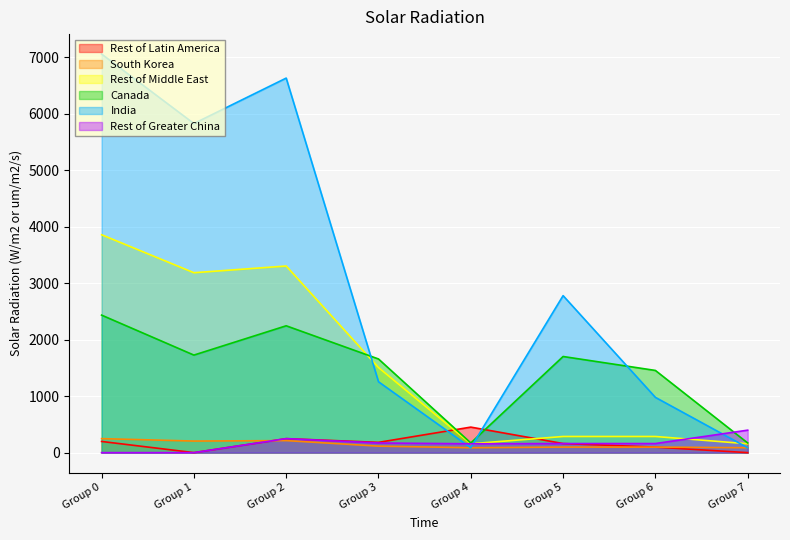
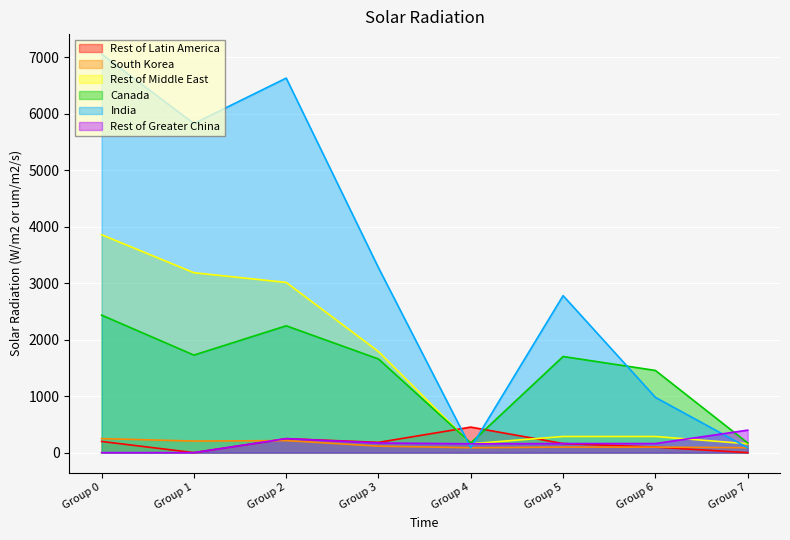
  {
    "Rest of Latin America": {
      "Group 0": 200,
      "Group 4": 500,
      "Group 7": 0
    },
    "South Korea": {
      "Group 0": 200,
      "Group 1": 200,
      "Group 3": 100,
      "Group 5": 100
    },
    "Rest of Middle East": {
      "Group 0": 3900,
      "Group 1": 3200,
-     "Group 2": 3300,
-     "Group 3": 1500,
+     "Group 2": 3000,
+     "Group 3": 1800,
      "Group 5": 300,
      "Group 6": 300
    },
    "Canada": {
      "Group 0": 2400,
      "Group 1": 1700,
      "Group 2": 2200,
      "Group 3": 1700,
      "Group 5": 1700,
      "Group 6": 1500
    },
    "India": {
      "Group 2": 6600,
-     "Group 3": 1300,
+     "Group 3": 3300,
      "Group 5": 2800,
      "Group 6": 1000
    },
    "Rest of Greater China": {
      "Group 0": 0,
      "Group 6": 200,
      "Group 7": 400
    }
  }
